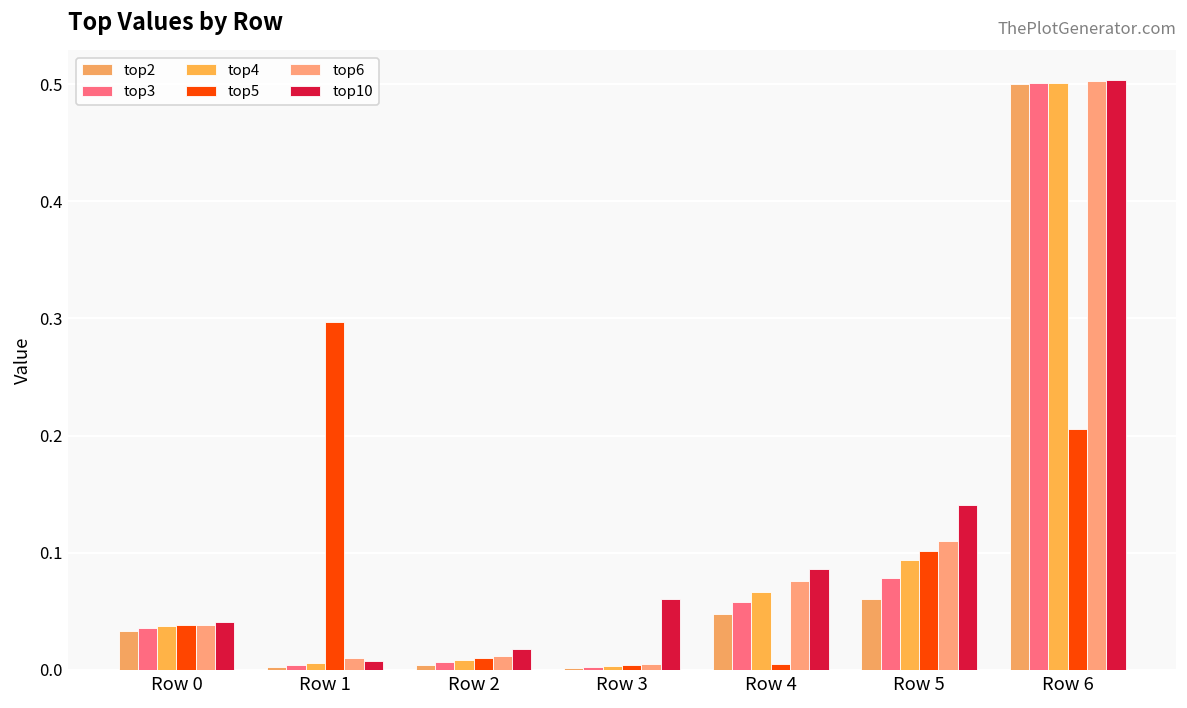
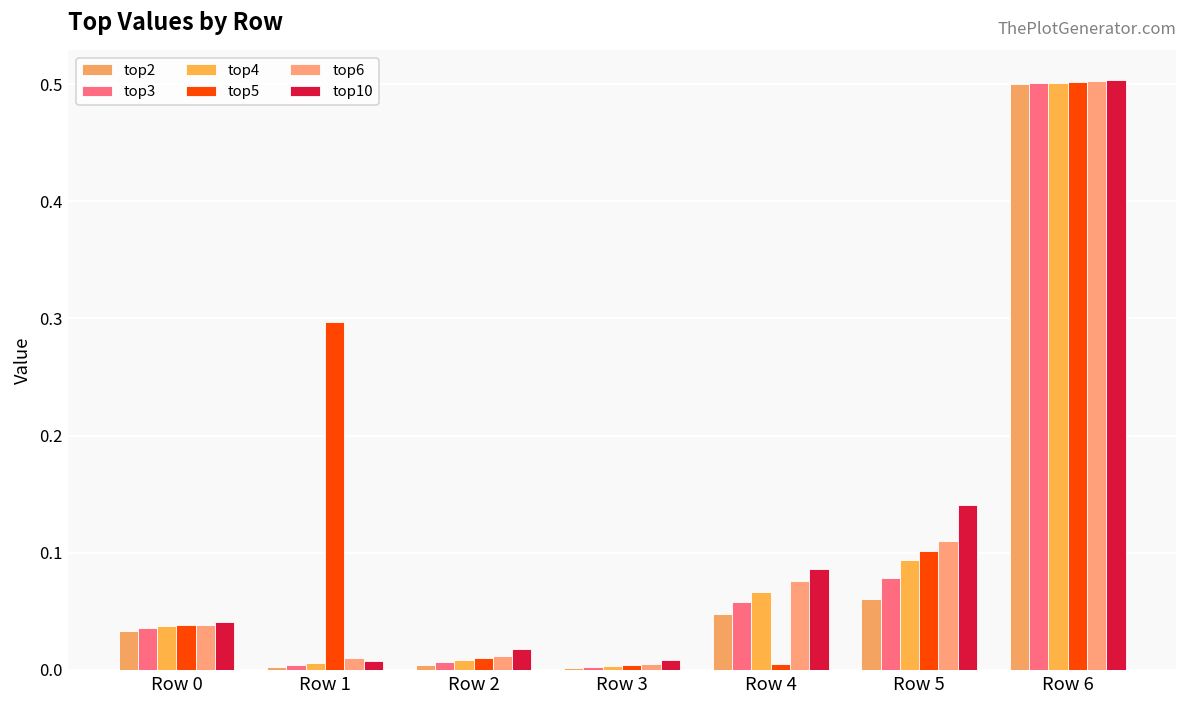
  {
    "top5": {
      "Row 0": 0.04,
      "Row 1": 0.30,
      "Row 2": 0.01,
      "Row 3": 0.00,
      "Row 4": 0.00,
      "Row 5": 0.10,
-     "Row 6": 0.21
+     "Row 6": 0.50
    },
    "top10": {
      "Row 0": 0.04,
      "Row 1": 0.01,
      "Row 2": 0.02,
-     "Row 3": 0.06,
+     "Row 3": 0.01,
      "Row 4": 0.09,
      "Row 5": 0.14,
      "Row 6": 0.50
    }
  }
